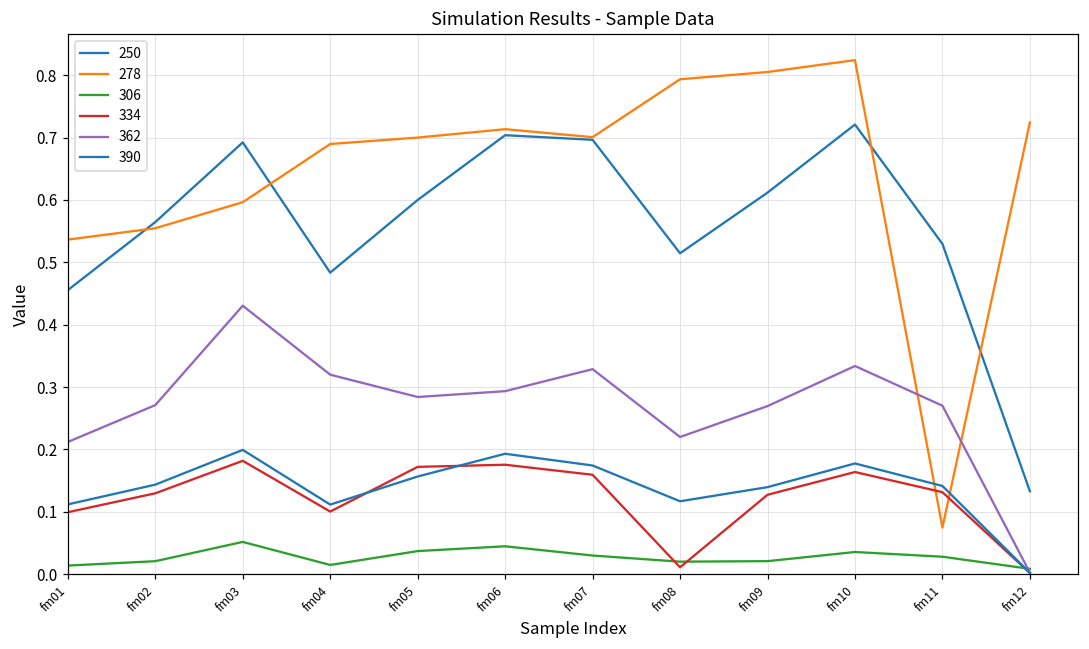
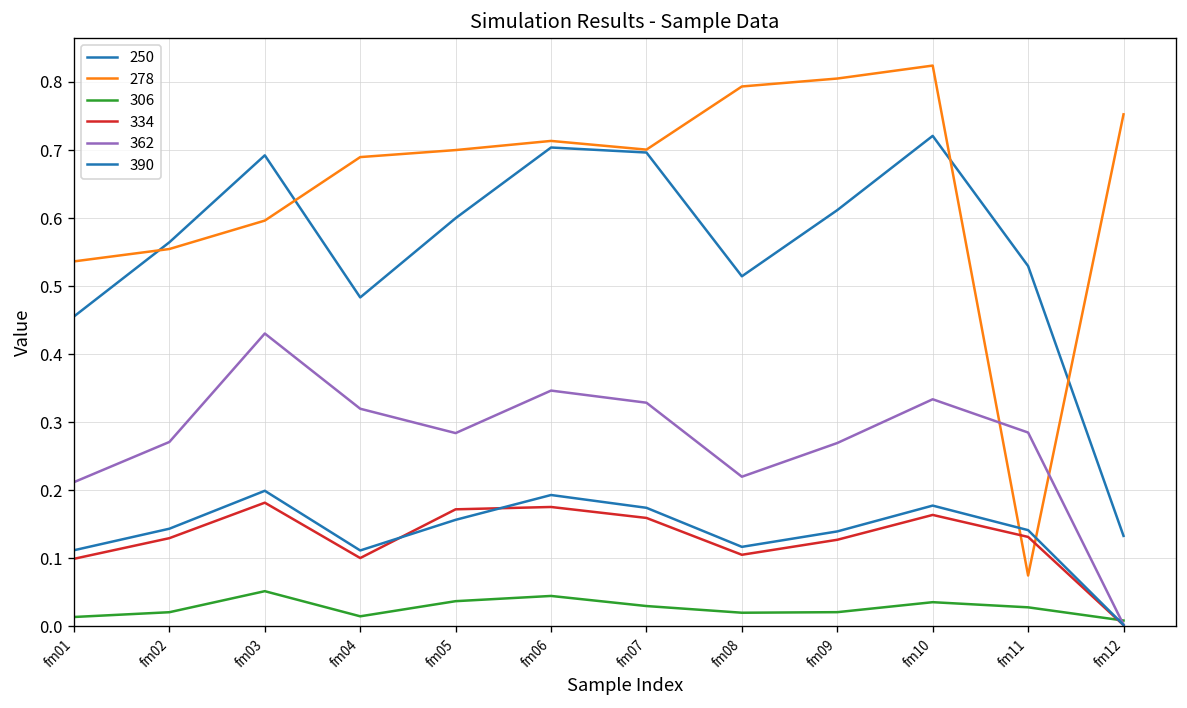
  {
    "278": {
      "fm01": 0.54,
      "fm02": 0.55,
      "fm03": 0.60,
      "fm04": 0.69,
      "fm05": 0.70,
      "fm06": 0.71,
      "fm08": 0.79,
      "fm09": 0.81,
      "fm10": 0.82,
      "fm11": 0.07,
-     "fm12": 0.72
+     "fm12": 0.75
    },
    "306": {
      "fm01": 0.01,
      "fm02": 0.02,
      "fm03": 0.05,
      "fm04": 0.01,
      "fm05": 0.04,
      "fm06": 0.04,
      "fm07": 0.03,
      "fm08": 0.02,
      "fm09": 0.02,
      "fm10": 0.04,
      "fm11": 0.03,
      "fm12": 0.01
    },
    "334": {
      "fm01": 0.10,
      "fm02": 0.13,
      "fm03": 0.18,
      "fm04": 0.10,
      "fm05": 0.17,
      "fm06": 0.18,
      "fm07": 0.16,
-     "fm08": 0.01,
+     "fm08": 0.11,
      "fm09": 0.13,
      "fm10": 0.16,
      "fm11": 0.13
    },
    "362": {
      "fm01": 0.21,
      "fm02": 0.27,
      "fm03": 0.43,
      "fm04": 0.32,
      "fm05": 0.28,
-     "fm06": 0.29,
+     "fm06": 0.35,
      "fm07": 0.33,
      "fm08": 0.22,
      "fm09": 0.27,
      "fm10": 0.33,
-     "fm11": 0.27
+     "fm11": 0.28
    }
  }
